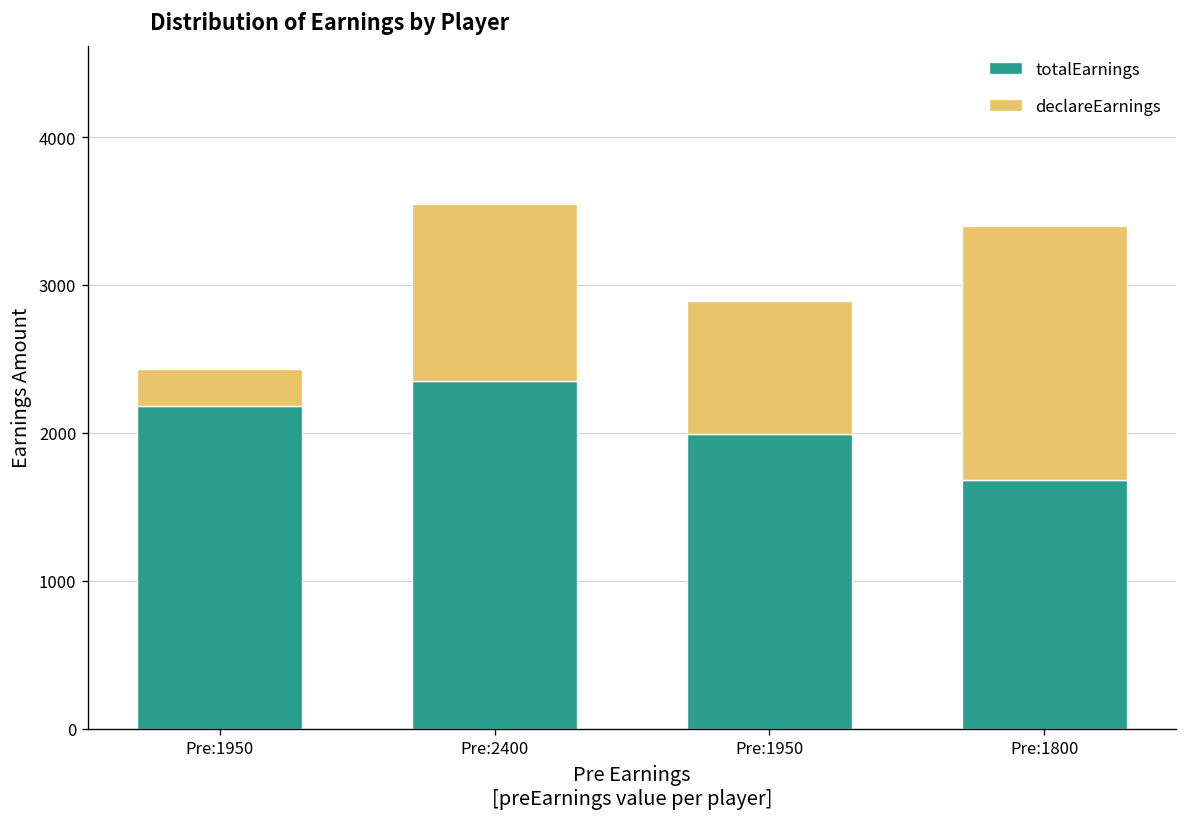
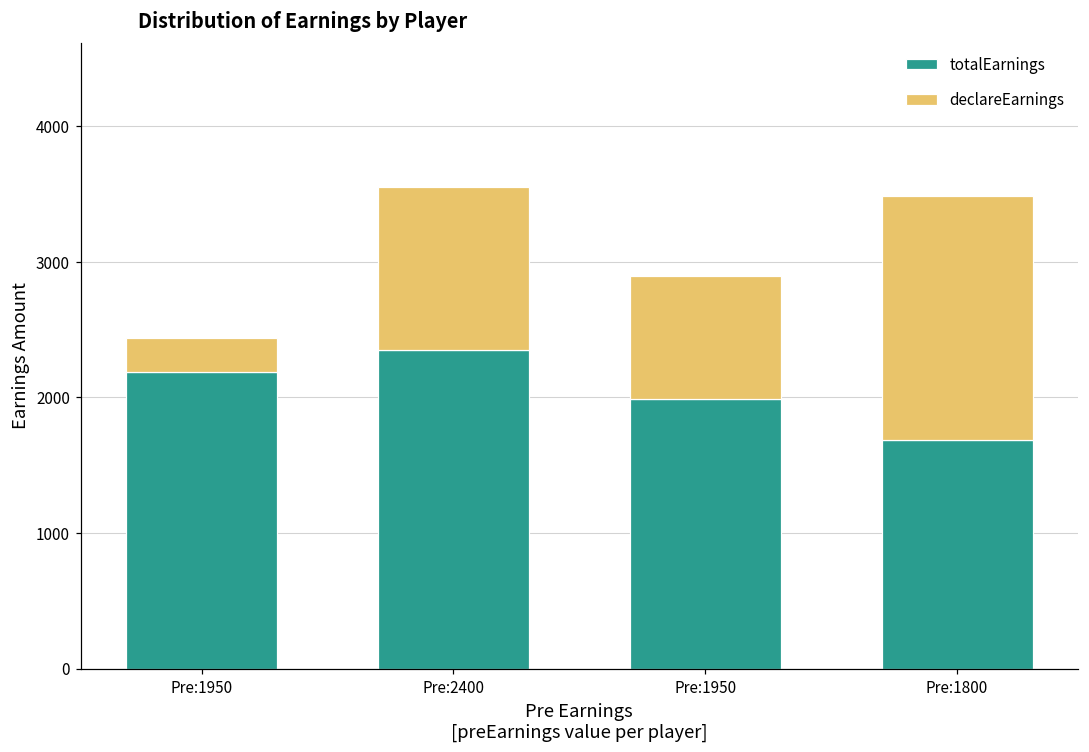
  {
    "totalEarnings": {
      "Pre:2400": 2350,
      "Pre:1800": 1690
    },
    "declareEarnings": {
      "Pre:2400": 1200,
-     "Pre:1800": 1720
+     "Pre:1800": 1800
    }
  }
